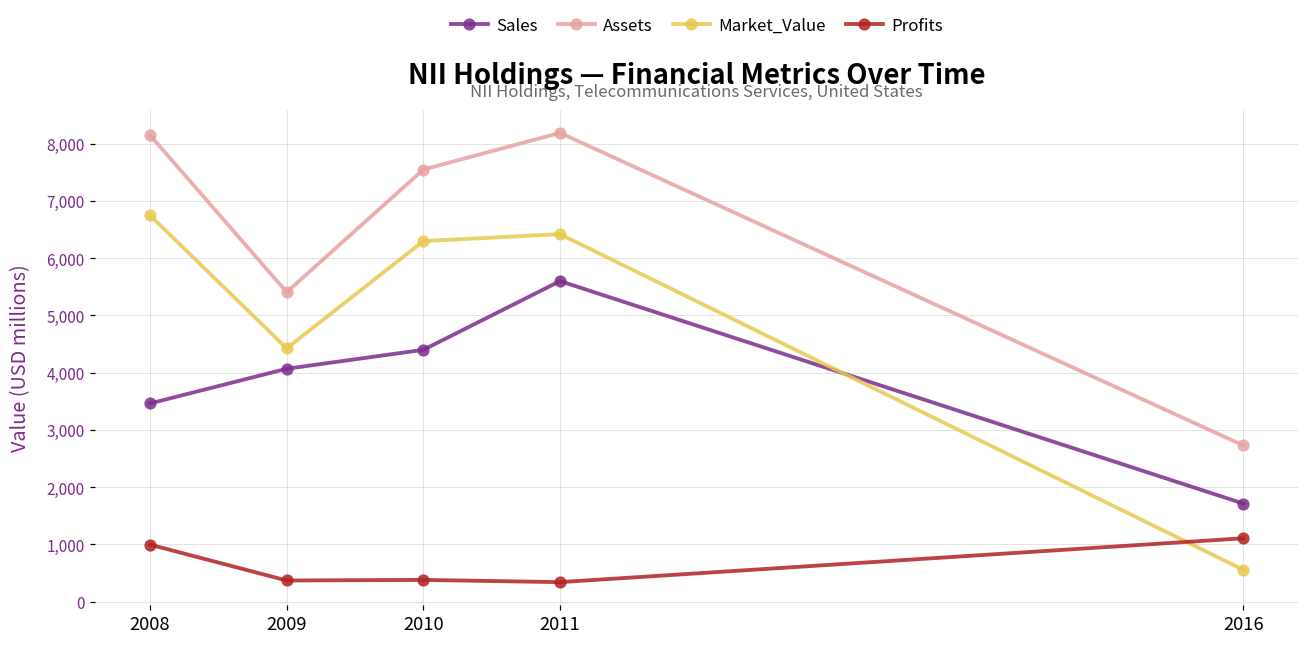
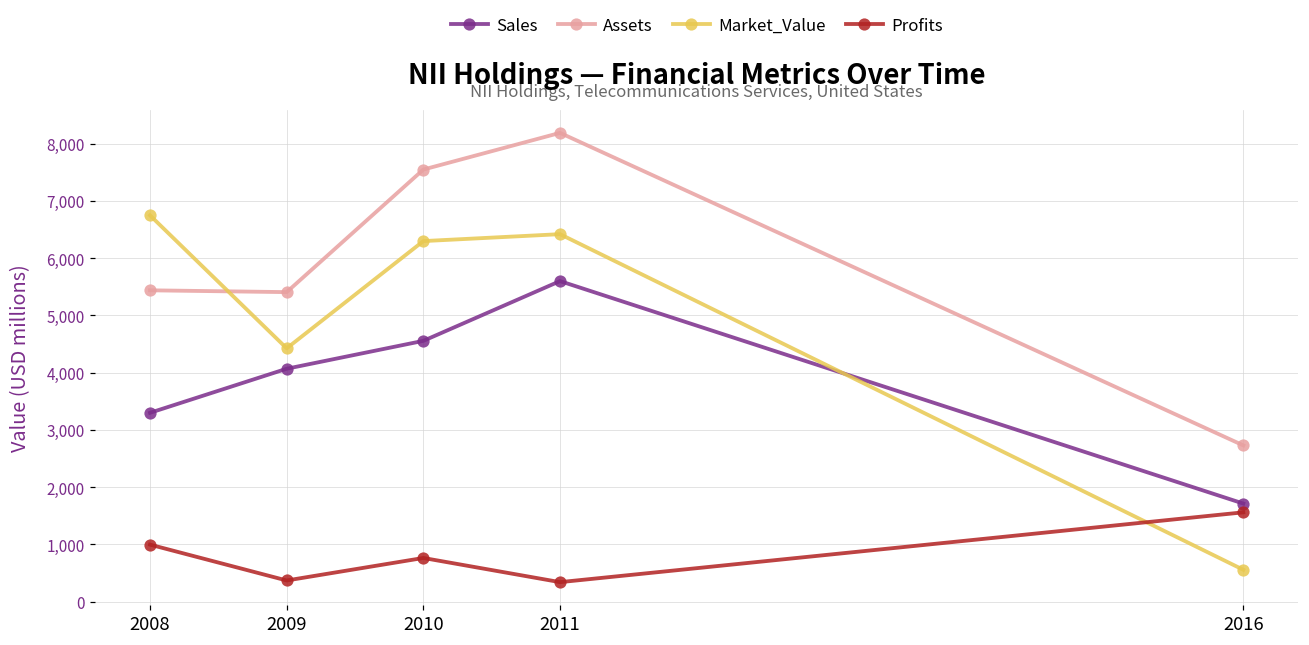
  {
    "Sales": {
-     "2008": "3,500",
+     "2008": "3,300",
      "2009": "4,100",
-     "2010": "4,400",
+     "2010": "4,600",
      "2011": "5,600",
      "2016": "1,700"
    },
    "Assets": {
-     "2008": "8,200",
+     "2008": "5,400",
      "2009": "5,400",
      "2010": "7,600",
      "2011": "8,200",
      "2016": "2,700"
    },
    "Market_Value": {
      "2008": "6,800",
      "2009": "4,400",
      "2010": "6,300",
      "2011": "6,400",
      "2016": "600"
    },
    "Profits": {
      "2008": "1,000",
      "2009": "400",
-     "2010": "400",
+     "2010": "800",
      "2011": "300",
-     "2016": "1,100"
+     "2016": "1,600"
    }
  }
